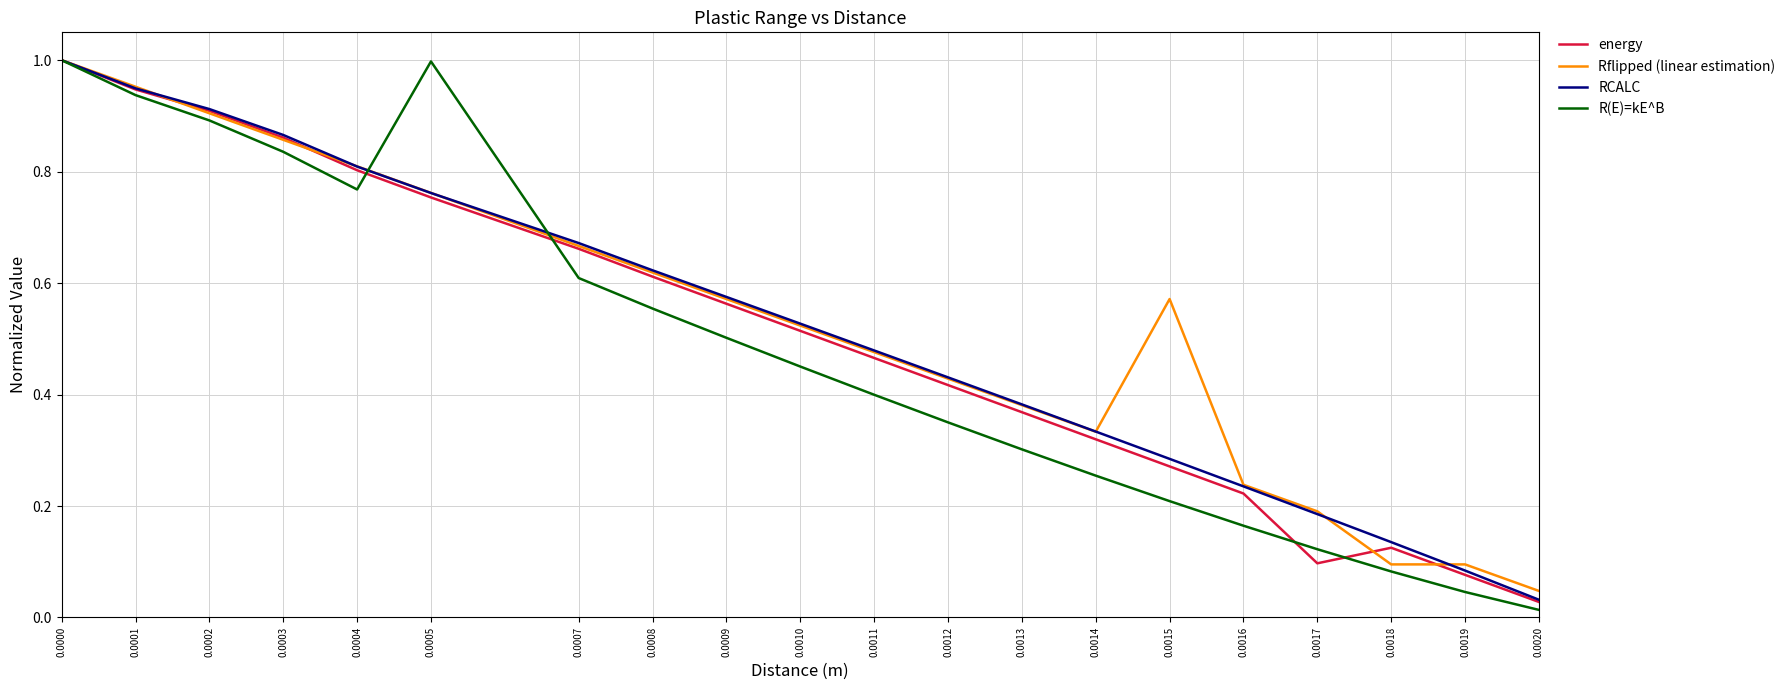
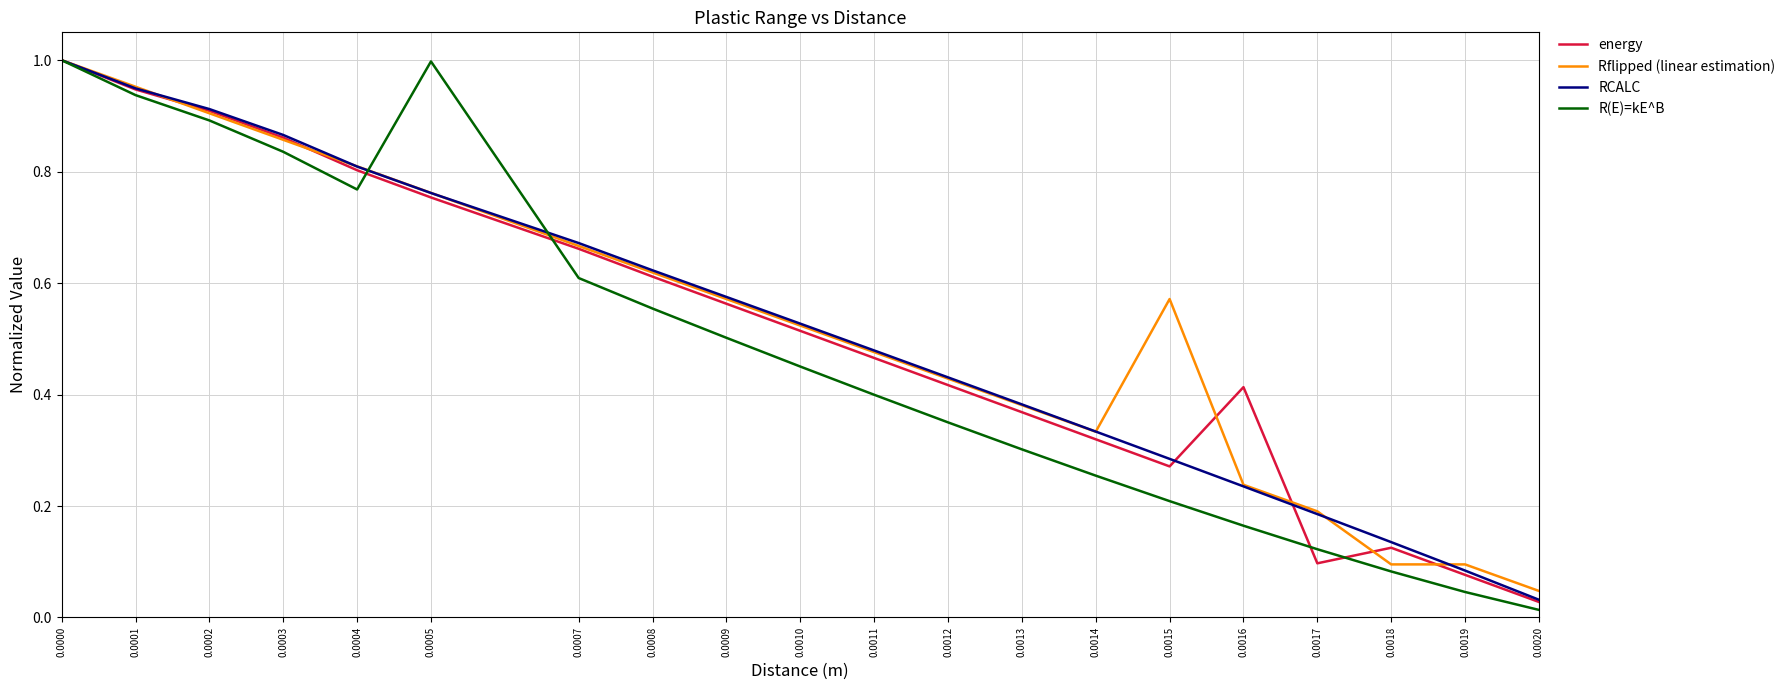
  {
    "energy": {
      "0.0004": 0.80,
      "0.0005": 0.75,
      "0.0007": 0.66,
      "0.0008": 0.61,
      "0.0009": 0.56,
      "0.0010": 0.51,
      "0.0011": 0.47,
      "0.0012": 0.42,
      "0.0013": 0.37,
      "0.0014": 0.32,
      "0.0015": 0.27,
-     "0.0016": 0.22,
+     "0.0016": 0.41,
      "0.0017": 0.10,
      "0.0018": 0.13,
      "0.0019": 0.08
    },
    "Rflipped (linear estimation)": {
      "0.0007": 0.67,
      "0.0015": 0.57,
      "0.0017": 0.19,
      "0.0018": 0.10,
      "0.0019": 0.10,
      "0.0020": 0.05
    },
    "RCALC": {
      "0.0003": 0.87,
      "0.0007": 0.67,
      "0.0015": 0.28,
      "0.0017": 0.19,
      "0.0018": 0.14,
      "0.0019": 0.08
    },
    "R(E)=kE^B": {
      "0.0001": 0.94,
      "0.0002": 0.89,
      "0.0003": 0.84,
      "0.0004": 0.77,
      "0.0005": 1.00,
      "0.0007": 0.61,
      "0.0008": 0.55,
      "0.0009": 0.50,
      "0.0010": 0.45,
      "0.0011": 0.40,
      "0.0012": 0.35,
      "0.0013": 0.30,
      "0.0014": 0.25,
      "0.0015": 0.21,
      "0.0016": 0.16,
      "0.0017": 0.12,
      "0.0018": 0.08,
      "0.0019": 0.05,
      "0.0020": 0.01
    }
  }
